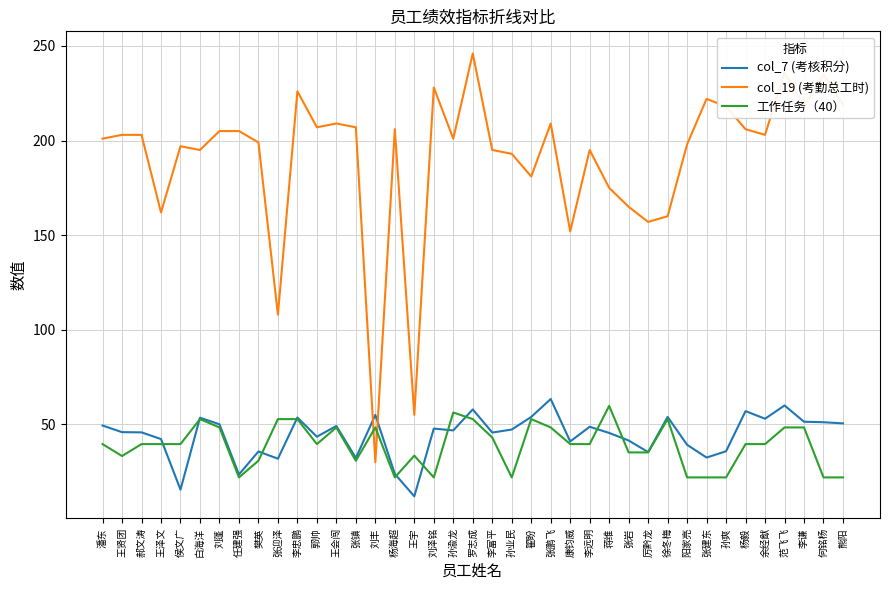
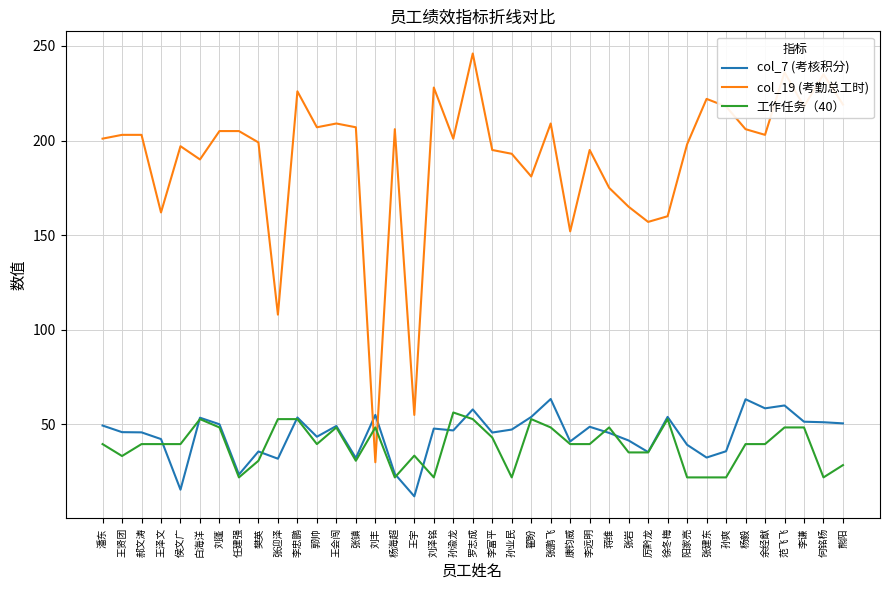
  {
    "col_7 (考核积分)": {
      "潘东": 49,
      "王贤团": 46,
      "郝文涛": 46,
      "王泽文": 42,
      "侯文广": 16,
      "刘蓬": 50,
      "任建强": 24,
      "樊英": 36,
      "张迎泽": 32,
      "郭帅": 43,
      "张镇": 32,
      "刘丰": 55,
      "杨海超": 24,
      "王宇": 12,
      "刘泽铭": 48,
      "孙渝龙": 47,
      "罗志成": 58,
      "李富平": 46,
      "孙业民": 47,
      "张鹏飞": 63,
      "康钧威": 41,
      "李远明": 49,
      "蒋维": 46,
      "张岩": 42,
      "阳家亮": 39,
      "张建东": 32,
      "孙爽": 36,
-     "杨毅": 57,
-     "余经猷": 53,
+     "杨毅": 63,
+     "余经猷": 59,
      "范飞飞": 60,
      "李谦": 51,
      "何铭杨": 51,
      "熊阳": 51
    },
    "col_19 (考勤总工时)": {
      "潘东": 201,
      "王贤团": 203,
      "郝文涛": 203,
      "王泽文": 162,
      "侯文广": 197,
-     "白海洋": 195,
+     "白海洋": 190,
      "刘蓬": 205,
      "任建强": 205,
      "樊英": 199,
      "张迎泽": 108,
      "李忠鹏": 226,
      "郭帅": 207,
      "王会闯": 209,
      "张镇": 207,
      "刘丰": 30,
      "杨海超": 206,
      "王宇": 55,
      "刘泽铭": 228,
      "孙渝龙": 201,
      "罗志成": 246,
      "李富平": 195,
      "孙业民": 193,
      "翟盼": 181,
      "张鹏飞": 209,
      "康钧威": 152,
      "李远明": 195,
      "蒋维": 175,
      "张岩": 165,
      "厉黔龙": 157,
      "徐冬梅": 160,
      "阳家亮": 198,
      "张建东": 222,
      "杨毅": 206,
      "余经猷": 203
    },
    "工作任务（40）": {
      "潘东": 40,
      "王贤团": 33,
      "郝文涛": 40,
      "王泽文": 40,
      "侯文广": 40,
      "刘蓬": 48,
      "任建强": 22,
      "樊英": 31,
      "张迎泽": 53,
      "郭帅": 40,
      "张镇": 31,
      "刘丰": 48,
      "杨海超": 22,
      "王宇": 34,
      "刘泽铭": 22,
      "孙渝龙": 56,
      "罗志成": 53,
      "李富平": 43,
      "孙业民": 22,
      "张鹏飞": 48,
      "康钧威": 40,
      "李远明": 40,
-     "蒋维": 60,
+     "蒋维": 48,
      "张岩": 35,
      "阳家亮": 22,
      "张建东": 22,
      "孙爽": 22,
      "杨毅": 40,
      "余经猷": 40,
      "范飞飞": 48,
      "李谦": 48,
      "何铭杨": 22,
-     "熊阳": 22
+     "熊阳": 29
    }
  }
